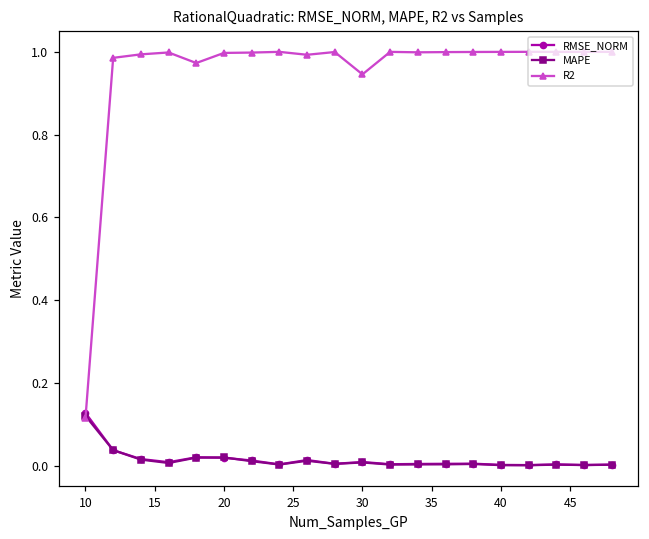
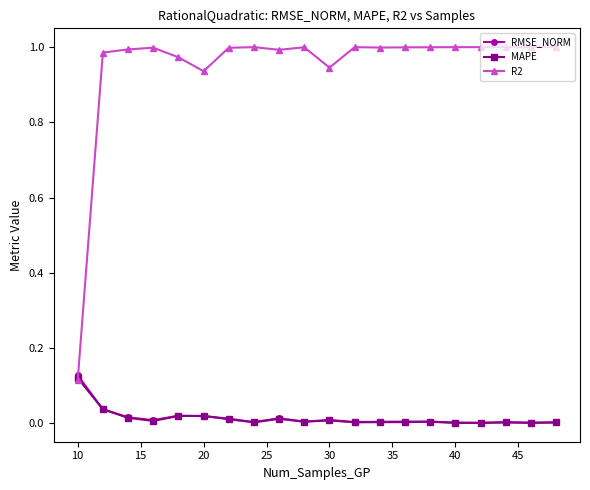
  {
    "R2": {
-     "20": 1.00,
+     "20": 0.94,
      "30": 0.95,
      "40": 1.00
    }
  }
